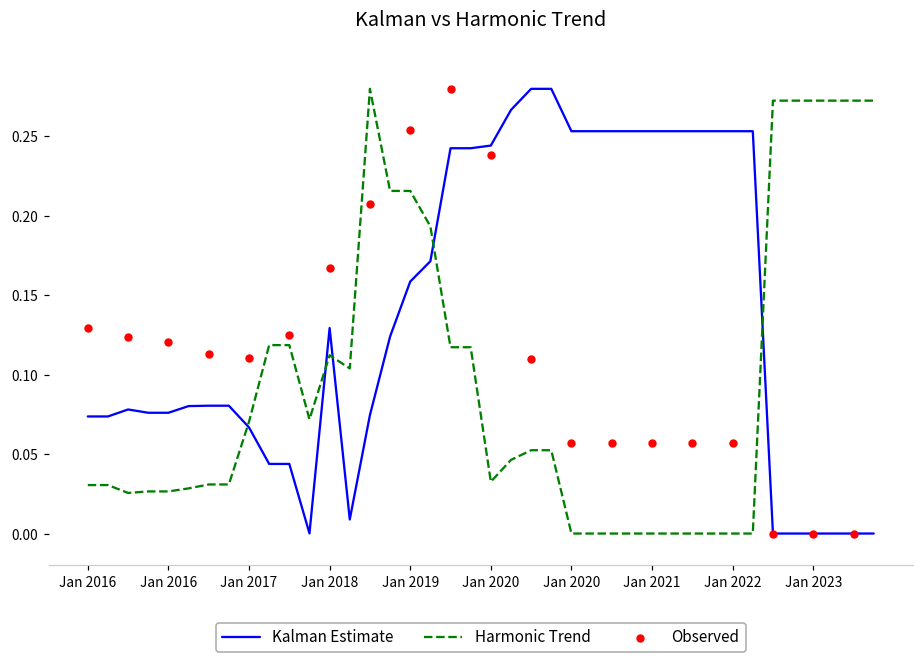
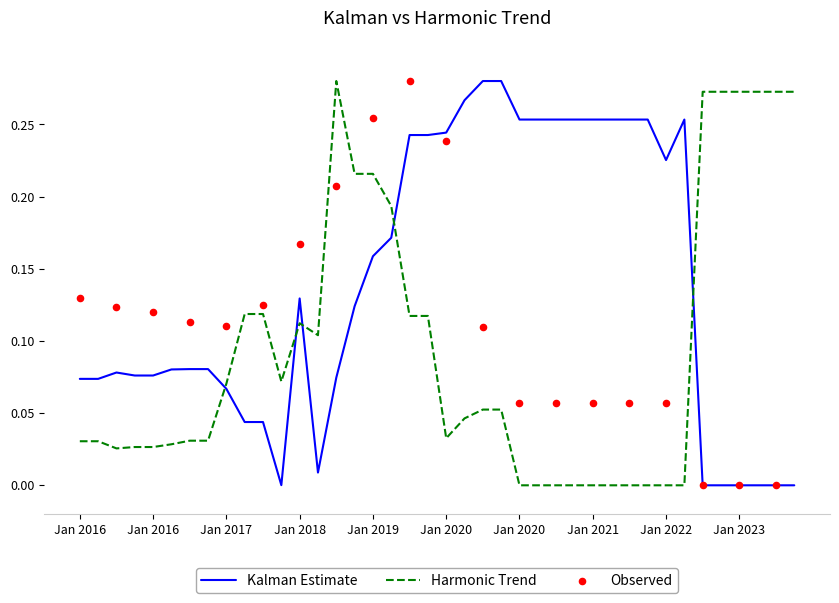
  {
    "Kalman Estimate": {
      "Jan 2017": 0.067,
      "Jan 2018": 0.129,
      "Jan 2019": 0.159,
      "Jan 2021": 0.253,
-     "Jan 2022": 0.253
+     "Jan 2022": 0.225
    },
    "Harmonic Trend": {
      "Jan 2017": 0.070,
      "Jan 2018": 0.112,
      "Jan 2019": 0.216,
      "Jan 2021": 0.000,
      "Jan 2022": 0.000,
      "Jan 2023": 0.273
    }
  }
